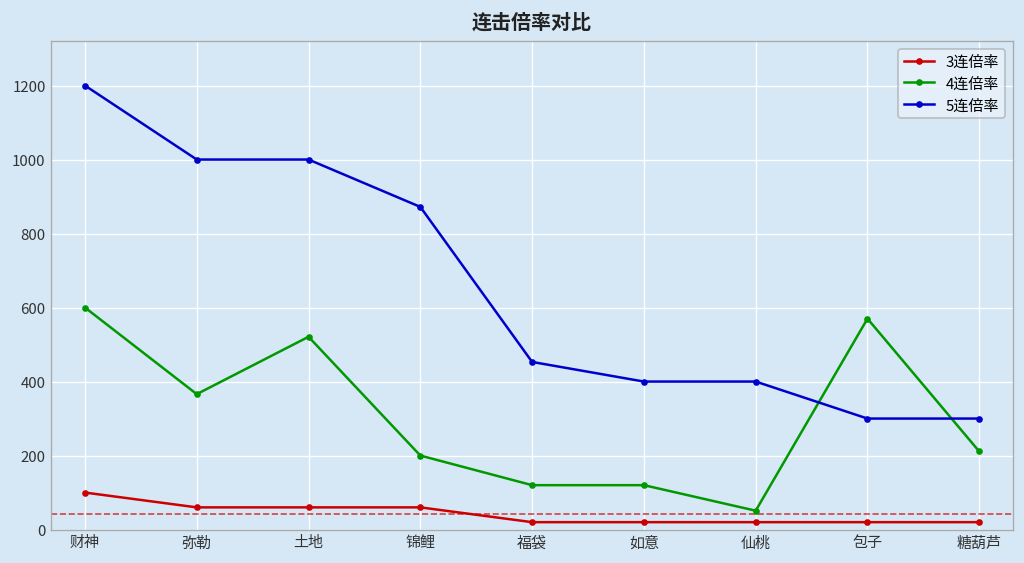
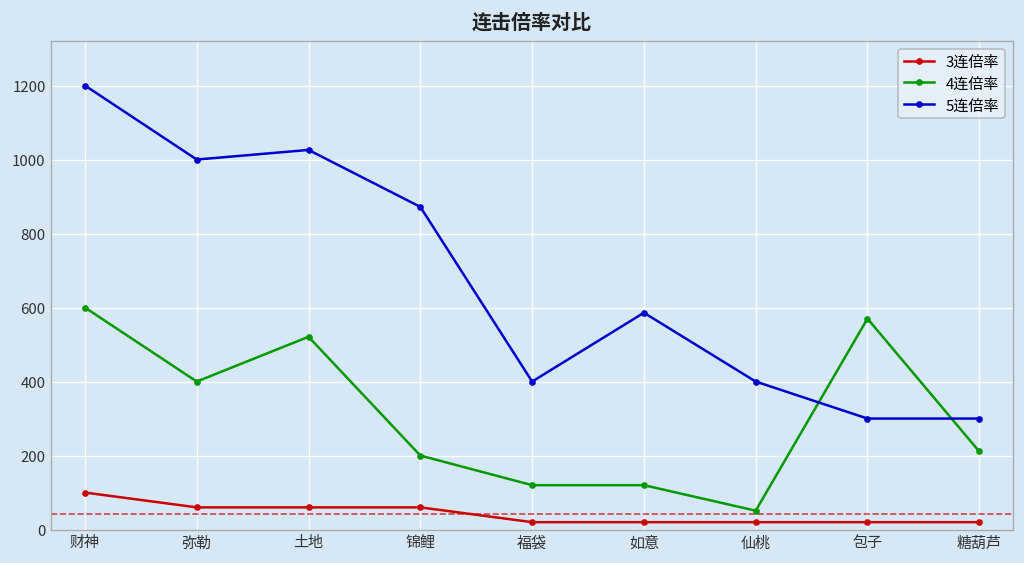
  {
    "3连倍率": {
      "财神": 100,
      "弥勒": 60,
      "土地": 60,
      "锦鲤": 60,
      "福袋": 20,
      "如意": 20,
      "仙桃": 20,
      "包子": 20,
      "糖葫芦": 20
    },
    "4连倍率": {
      "财神": 600,
-     "弥勒": 370,
+     "弥勒": 400,
      "土地": 520,
      "锦鲤": 200,
      "福袋": 120,
      "如意": 120,
      "仙桃": 50,
      "包子": 570,
      "糖葫芦": 210
    },
    "5连倍率": {
      "财神": 1200,
      "弥勒": 1000,
-     "土地": 1000,
+     "土地": 1030,
      "锦鲤": 870,
-     "福袋": 450,
-     "如意": 400,
+     "福袋": 400,
+     "如意": 590,
      "仙桃": 400,
      "包子": 300,
      "糖葫芦": 300
    }
  }
